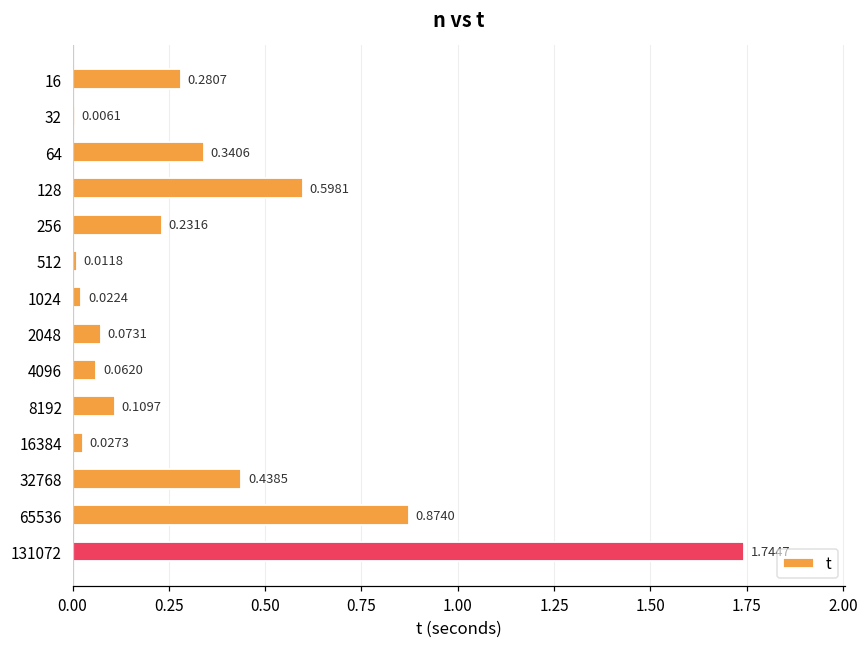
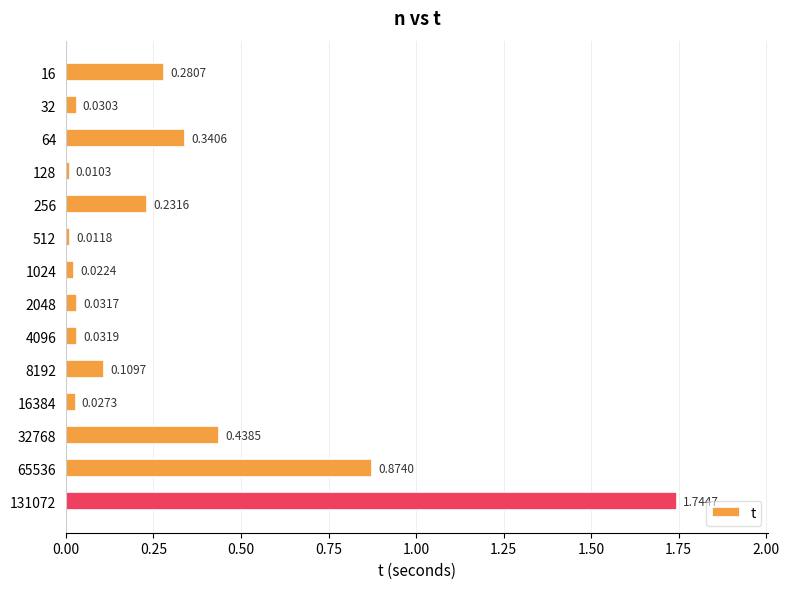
  {
    "16": 0.2807,
-   "32": 0.0061,
+   "32": 0.0303,
    "64": 0.3406,
-   "128": 0.5981,
+   "128": 0.0103,
    "256": 0.2316,
    "512": 0.0118,
    "1024": 0.0224,
-   "2048": 0.0731,
-   "4096": 0.0620,
+   "2048": 0.0317,
+   "4096": 0.0319,
    "8192": 0.1097,
    "16384": 0.0273,
    "32768": 0.4385,
    "65536": 0.8740
  }
